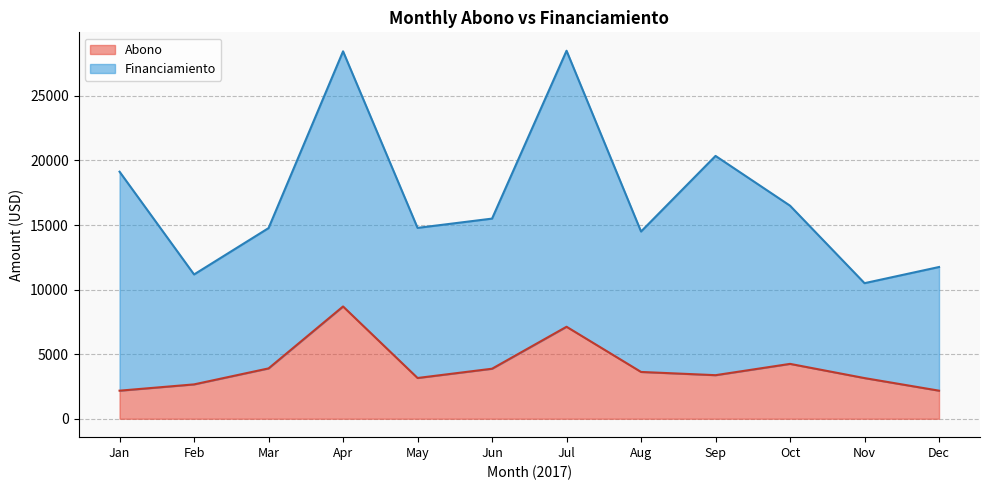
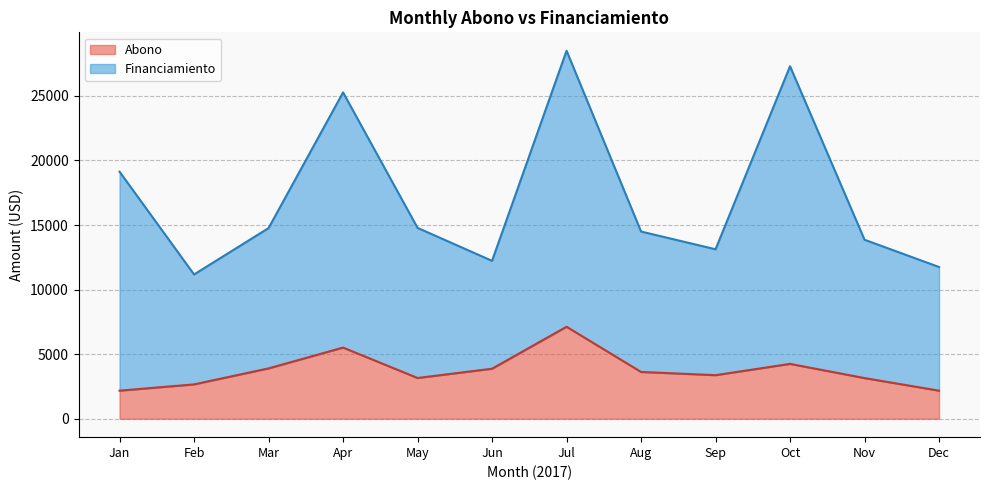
  {
    "Abono": {
      "Jan": 2200,
      "Feb": 2700,
      "Mar": 3900,
-     "Apr": 8700,
+     "Apr": 5500,
      "May": 3200,
      "Jun": 3900,
      "Jul": 7100,
      "Aug": 3600,
      "Sep": 3400,
      "Oct": 4300,
      "Nov": 3200,
      "Dec": 2200
    },
    "Financiamiento": {
      "Jan": 17000,
      "Feb": 8500,
      "Mar": 10900,
      "Apr": 19800,
      "May": 11600,
-     "Jun": 11600,
+     "Jun": 8400,
      "Jul": 21400,
      "Aug": 10900,
-     "Sep": 17000,
-     "Oct": 12300,
-     "Nov": 7400,
+     "Sep": 9800,
+     "Oct": 23000,
+     "Nov": 10700,
      "Dec": 9600
    }
  }
